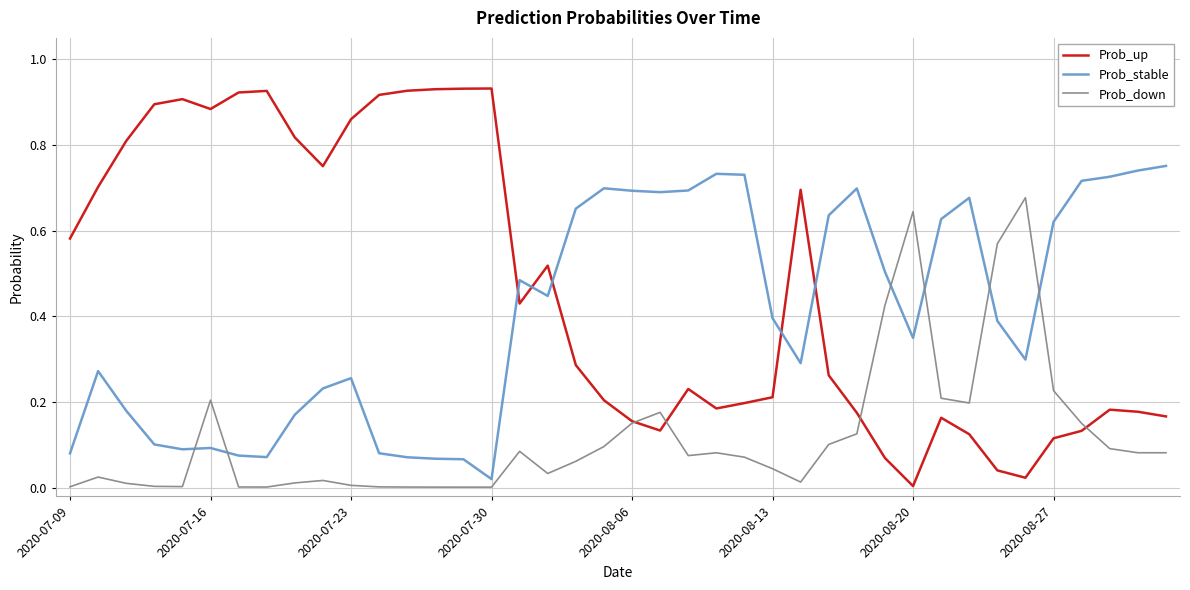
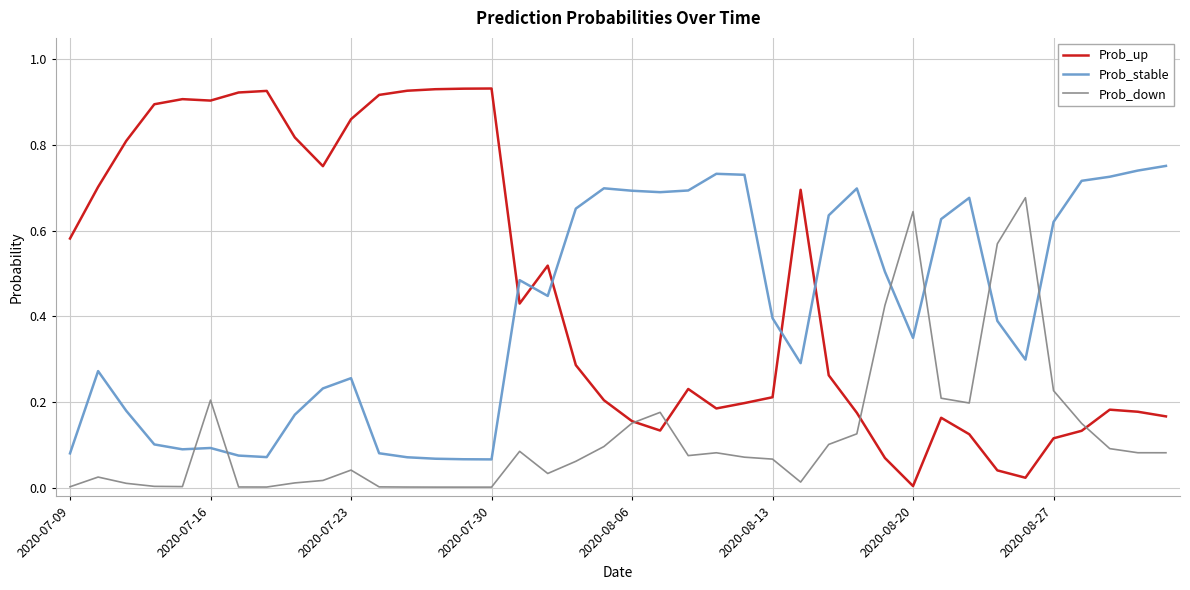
  {
    "Prob_up": {
      "2020-07-09": 0.58,
-     "2020-07-16": 0.88,
+     "2020-07-16": 0.90,
      "2020-07-23": 0.86,
      "2020-07-30": 0.93,
      "2020-08-13": 0.21,
      "2020-08-20": 0.00,
      "2020-08-27": 0.12
    },
    "Prob_stable": {
      "2020-07-09": 0.08,
      "2020-07-16": 0.09,
      "2020-07-23": 0.26,
-     "2020-07-30": 0.02,
+     "2020-07-30": 0.07,
      "2020-08-06": 0.69,
      "2020-08-13": 0.40,
      "2020-08-20": 0.35,
      "2020-08-27": 0.62
    },
    "Prob_down": {
      "2020-07-09": 0.00,
      "2020-07-16": 0.20,
-     "2020-07-23": 0.01,
+     "2020-07-23": 0.04,
      "2020-07-30": 0.00,
-     "2020-08-13": 0.04,
+     "2020-08-13": 0.07,
      "2020-08-20": 0.64,
      "2020-08-27": 0.23
    }
  }
